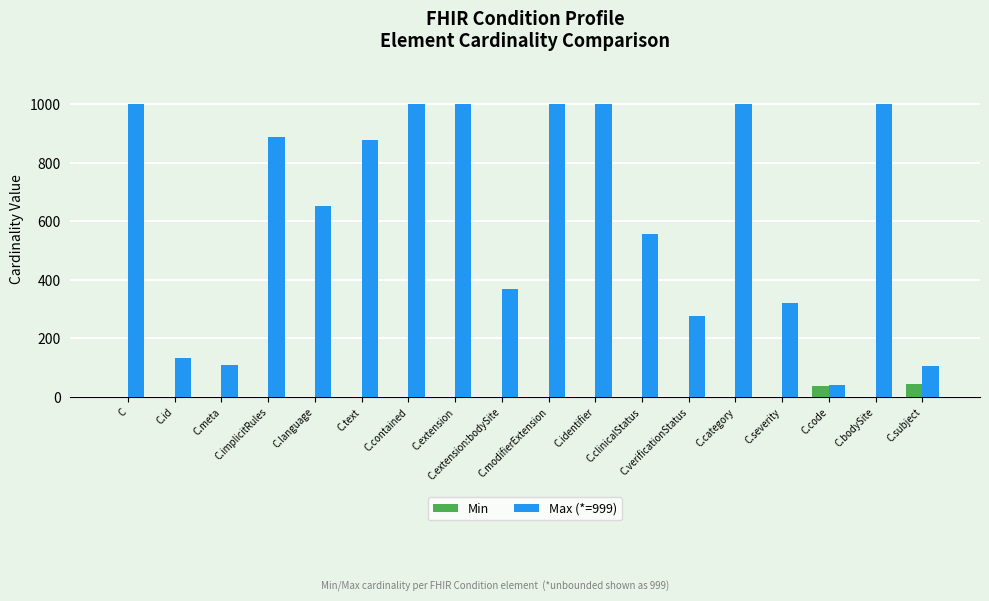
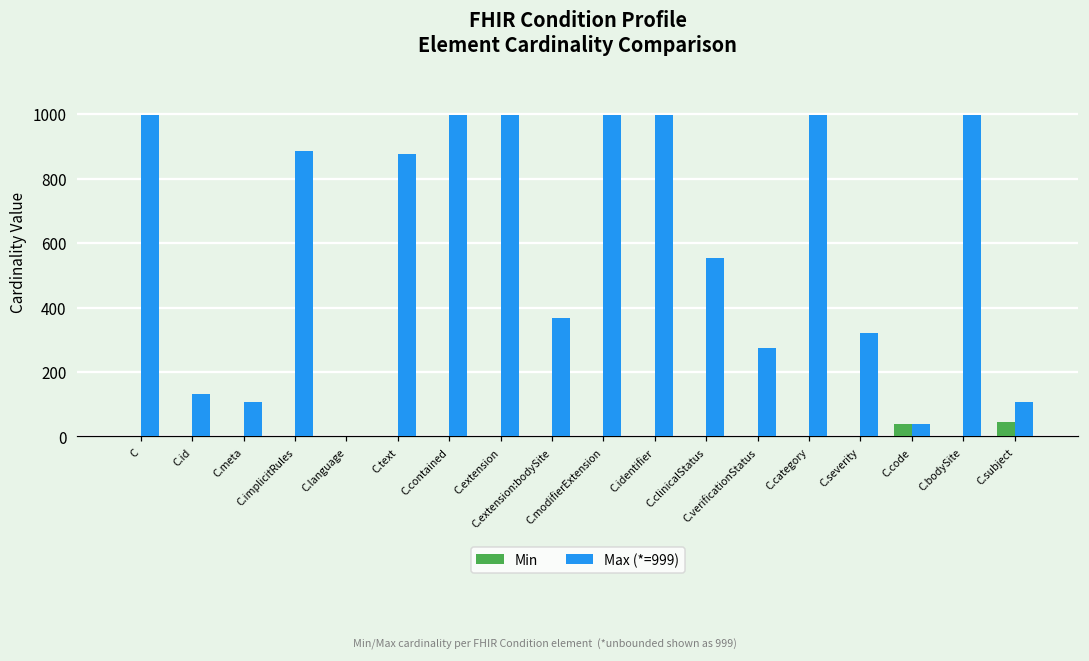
  {
    "Min": {
      "C": 0,
      "C.id": 0,
      "C.meta": 0,
      "C.implicitRules": 0,
      "C.language": 0,
      "C.text": 0,
      "C.contained": 0,
      "C.extension": 0,
      "C.extension:bodySite": 0,
      "C.modifierExtension": 0,
      "C.identifier": 0,
      "C.clinicalStatus": 0,
      "C.verificationStatus": 0,
      "C.category": 0,
      "C.severity": 0,
      "C.code": 40,
      "C.bodySite": 0,
      "C.subject": 40
    },
    "Max (*=999)": {
      "C": 1000,
      "C.id": 130,
      "C.meta": 110,
      "C.implicitRules": 890,
-     "C.language": 650,
+     "C.language": 0,
      "C.text": 880,
      "C.contained": 1000,
      "C.extension": 1000,
      "C.extension:bodySite": 370,
      "C.modifierExtension": 1000,
      "C.identifier": 1000,
      "C.clinicalStatus": 560,
      "C.verificationStatus": 280,
      "C.category": 1000,
      "C.severity": 320,
      "C.code": 40,
      "C.bodySite": 1000,
      "C.subject": 110
    }
  }
